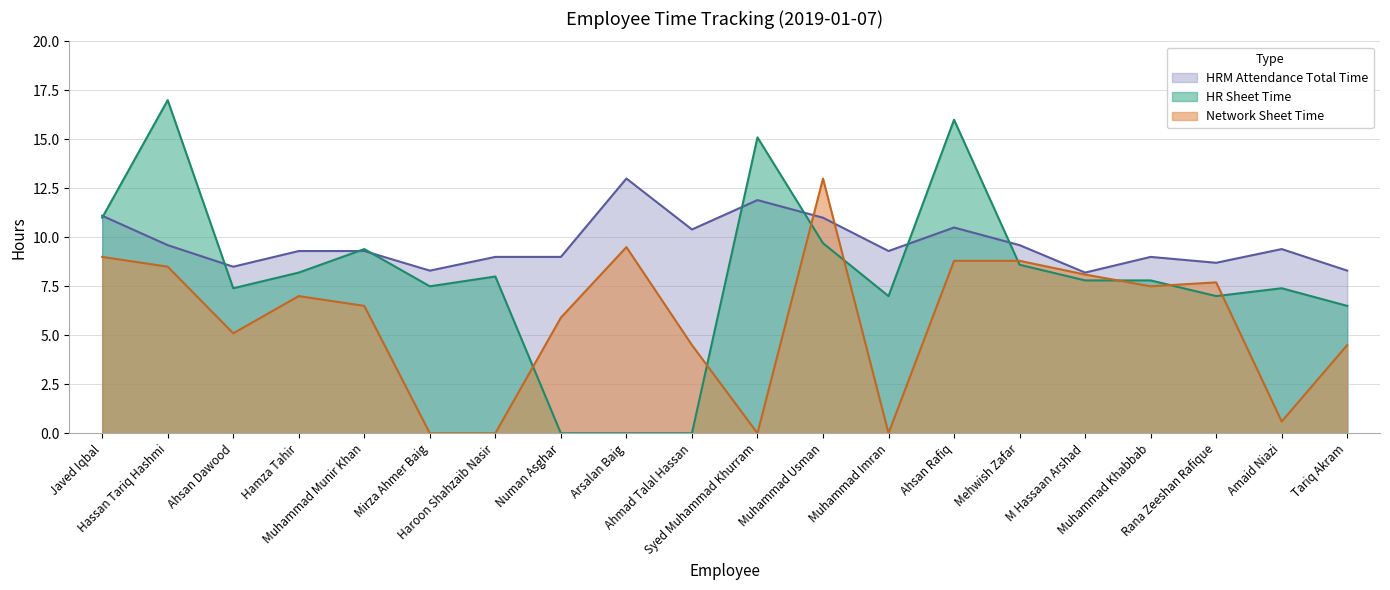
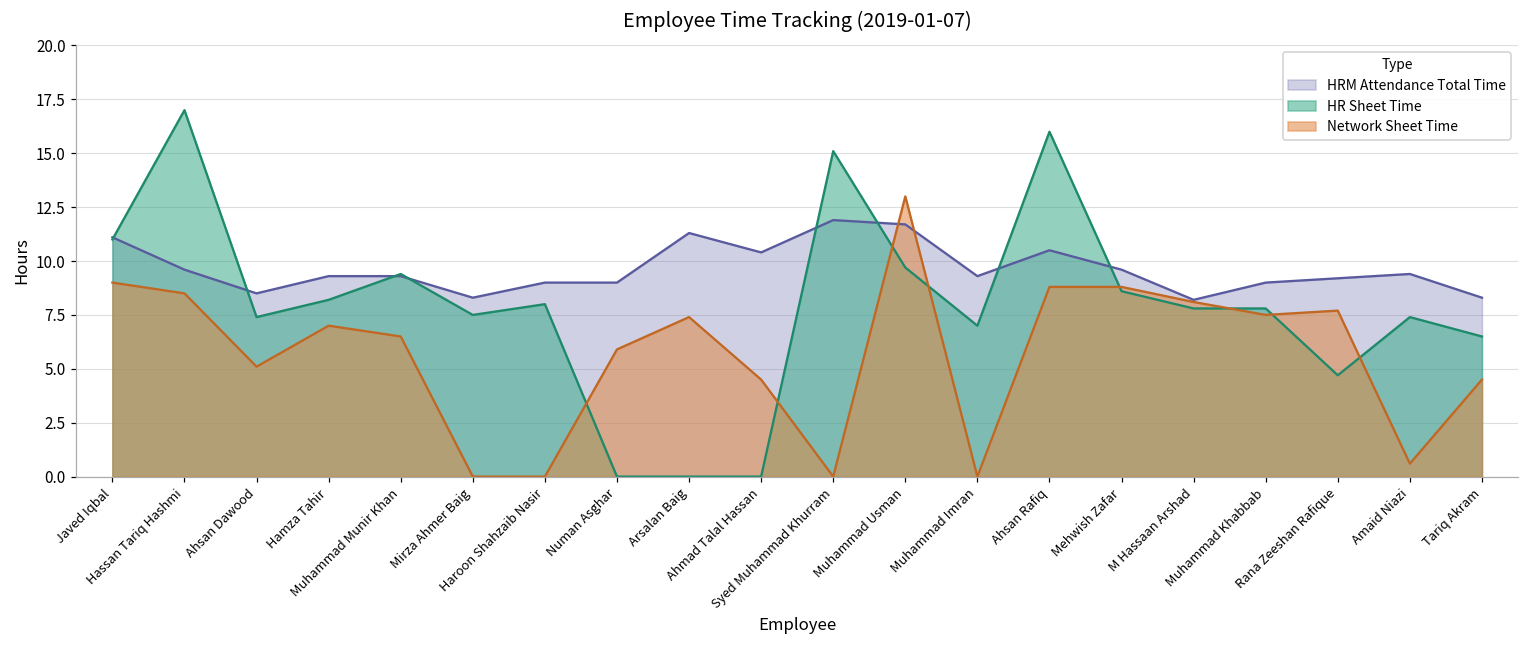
  {
    "HRM Attendance Total Time": {
      "Hassan Tariq Hashmi": 9.6,
      "Ahsan Dawood": 8.5,
      "Hamza Tahir": 9.3,
      "Mirza Ahmer Baig": 8.3,
      "Haroon Shahzaib Nasir": 9.0,
      "Numan Asghar": 9.0,
-     "Arsalan Baig": 13.0,
+     "Arsalan Baig": 11.3,
      "Ahmad Talal Hassan": 10.4,
      "Syed Muhammad Khurram": 11.9,
-     "Muhammad Usman": 11.0,
+     "Muhammad Usman": 11.7,
      "Muhammad Imran": 9.3,
      "Ahsan Rafiq": 10.5,
      "Mehwish Zafar": 9.6,
      "Muhammad Khabbab": 9.0,
-     "Rana Zeeshan Rafique": 8.7,
+     "Rana Zeeshan Rafique": 9.2,
      "Amaid Niazi": 9.4,
      "Tariq Akram": 8.3
    },
    "HR Sheet Time": {
      "Hassan Tariq Hashmi": 17.0,
      "Ahsan Dawood": 7.4,
      "Hamza Tahir": 8.2,
      "Mirza Ahmer Baig": 7.5,
      "Haroon Shahzaib Nasir": 8.0,
      "Numan Asghar": 0.0,
      "Arsalan Baig": 0.0,
      "Ahmad Talal Hassan": 0.0,
      "Syed Muhammad Khurram": 15.1,
      "Muhammad Usman": 9.7,
      "Muhammad Imran": 7.0,
      "Ahsan Rafiq": 16.0,
      "Mehwish Zafar": 8.6,
      "M Hassaan Arshad": 7.8,
      "Muhammad Khabbab": 7.8,
-     "Rana Zeeshan Rafique": 7.0,
+     "Rana Zeeshan Rafique": 4.7,
      "Amaid Niazi": 7.4,
      "Tariq Akram": 6.5
    },
    "Network Sheet Time": {
      "Javed Iqbal": 9.0,
      "Hassan Tariq Hashmi": 8.5,
      "Ahsan Dawood": 5.1,
      "Hamza Tahir": 7.0,
      "Muhammad Munir Khan": 6.5,
      "Mirza Ahmer Baig": 0.0,
      "Haroon Shahzaib Nasir": 0.0,
      "Numan Asghar": 5.9,
-     "Arsalan Baig": 9.5,
+     "Arsalan Baig": 7.4,
      "Ahmad Talal Hassan": 4.5,
      "Syed Muhammad Khurram": 0.0,
      "Muhammad Usman": 13.0,
      "Muhammad Imran": 0.0,
      "Ahsan Rafiq": 8.8,
      "Mehwish Zafar": 8.8,
      "Muhammad Khabbab": 7.5,
      "Rana Zeeshan Rafique": 7.7,
      "Amaid Niazi": 0.6,
      "Tariq Akram": 4.5
    }
  }
